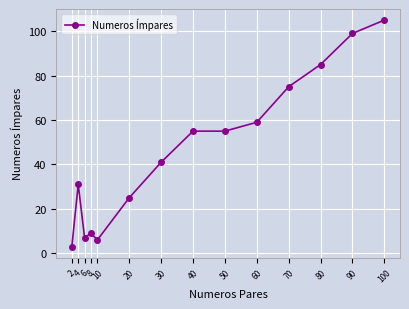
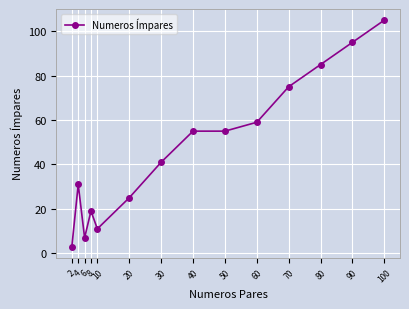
  {
    "2": 3,
    "4": 31,
    "6": 7,
-   "8": 9,
-   "10": 6,
+   "8": 19,
+   "10": 11,
    "20": 25,
    "30": 41,
    "40": 55,
    "50": 55,
    "60": 59,
    "70": 75,
    "80": 85,
-   "90": 99,
+   "90": 95,
    "100": 105
  }
